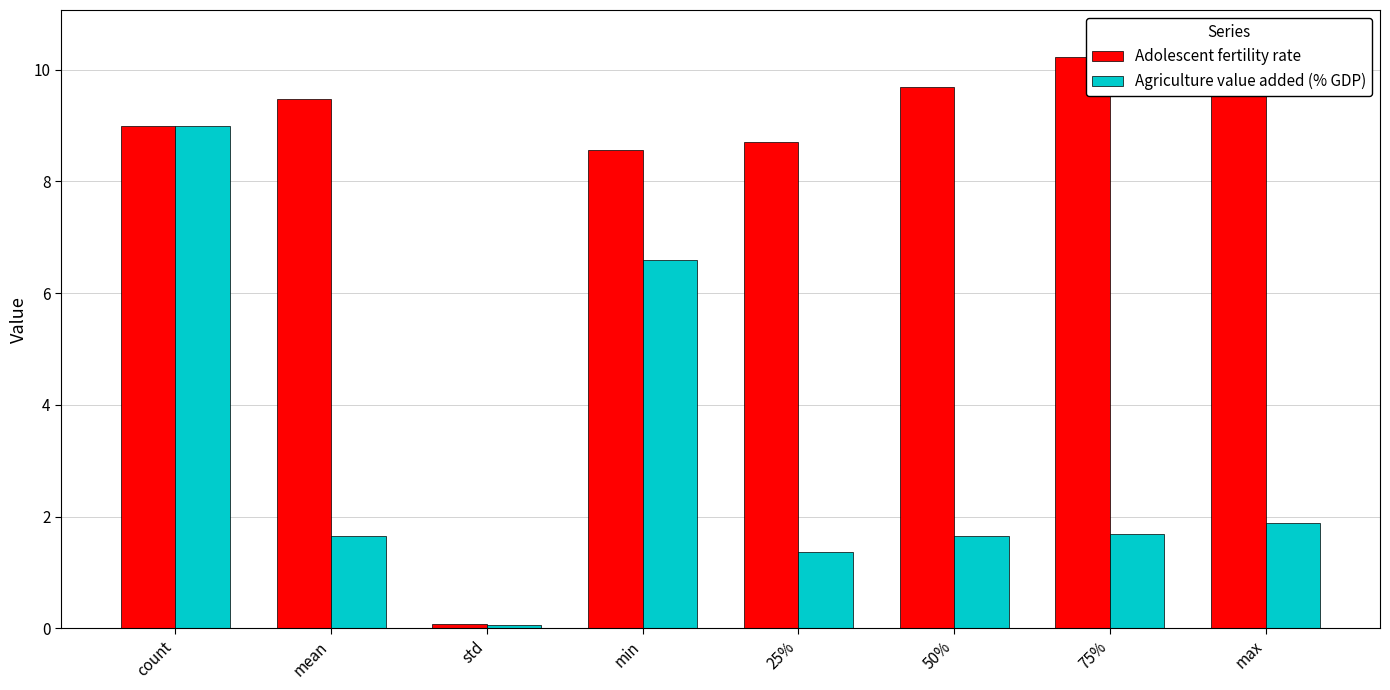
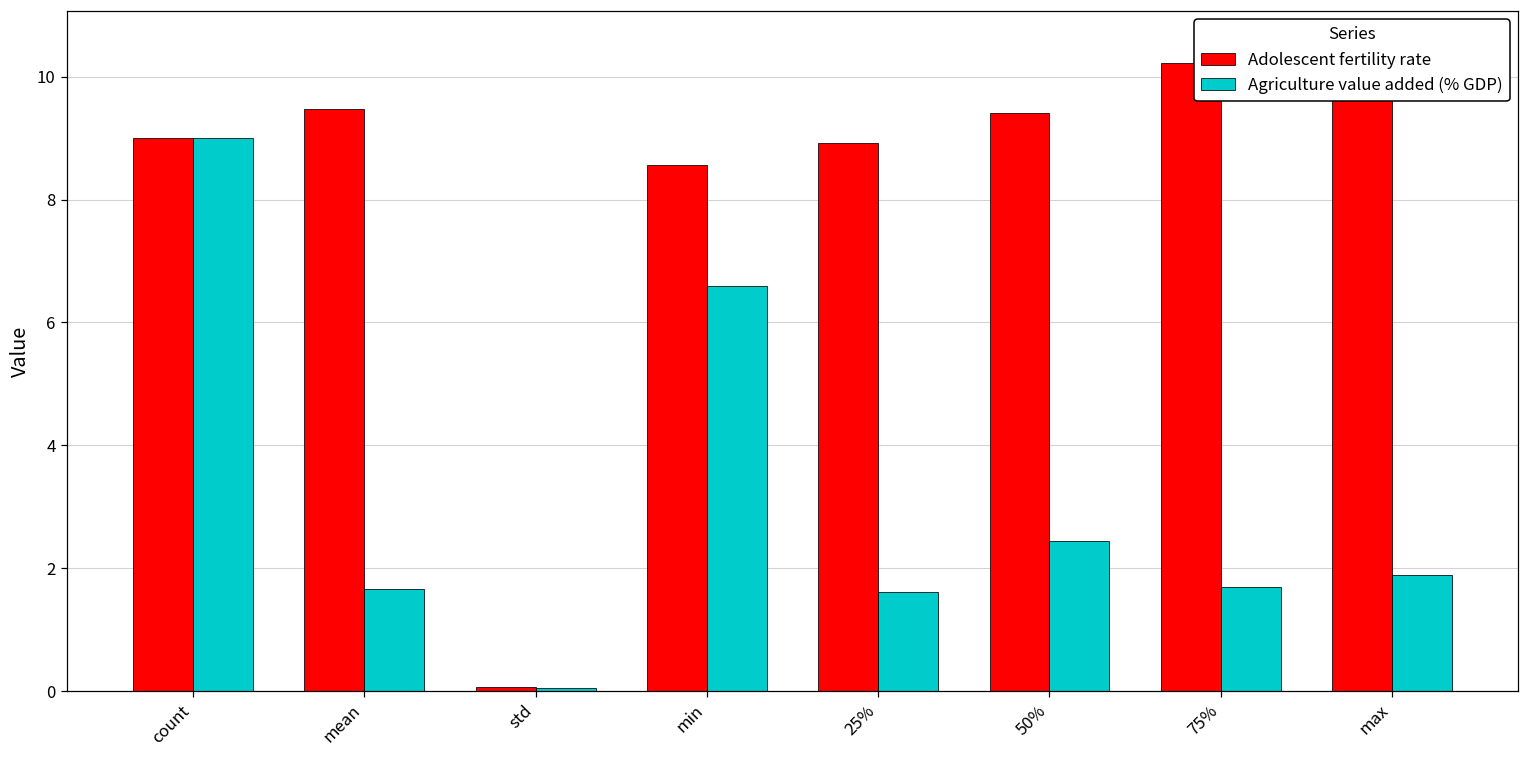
  {
    "Adolescent fertility rate": {
      "count": 9.0,
      "mean": 9.5,
      "std": 0.1,
      "min": 8.6,
-     "25%": 8.7,
-     "50%": 9.7,
+     "25%": 8.9,
+     "50%": 9.4,
      "75%": 10.2
    },
    "Agriculture value added (% GDP)": {
      "count": 9.0,
      "mean": 1.7,
      "std": 0.1,
      "min": 6.6,
-     "25%": 1.4,
-     "50%": 1.7,
+     "25%": 1.6,
+     "50%": 2.4,
      "75%": 1.7,
      "max": 1.9
    }
  }
